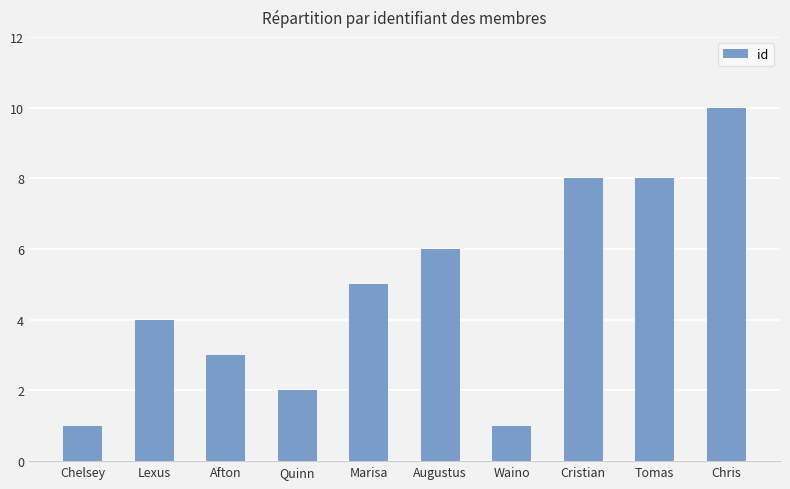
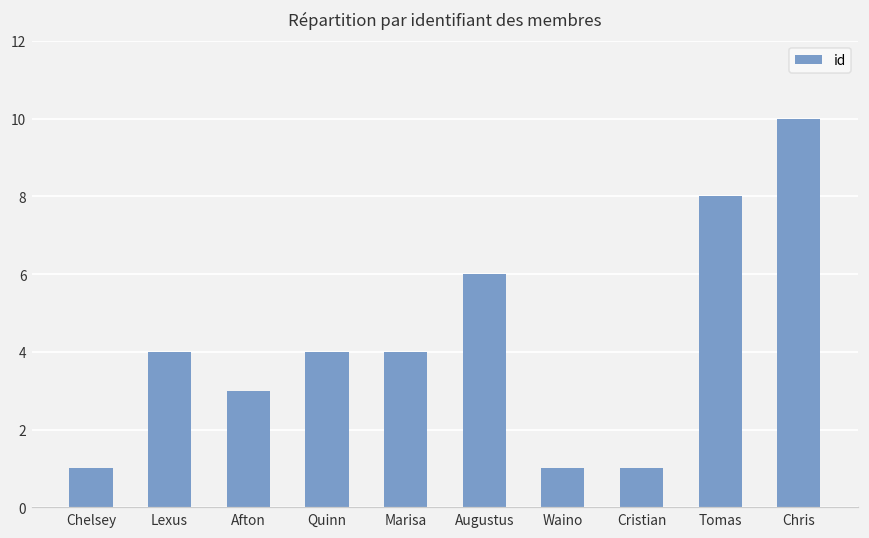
  {
    "Chelsey": 1,
    "Lexus": 4,
    "Afton": 3,
-   "Quinn": 2,
-   "Marisa": 5,
+   "Quinn": 4,
+   "Marisa": 4,
    "Augustus": 6,
    "Waino": 1,
-   "Cristian": 8,
+   "Cristian": 1,
    "Tomas": 8,
    "Chris": 10
  }
